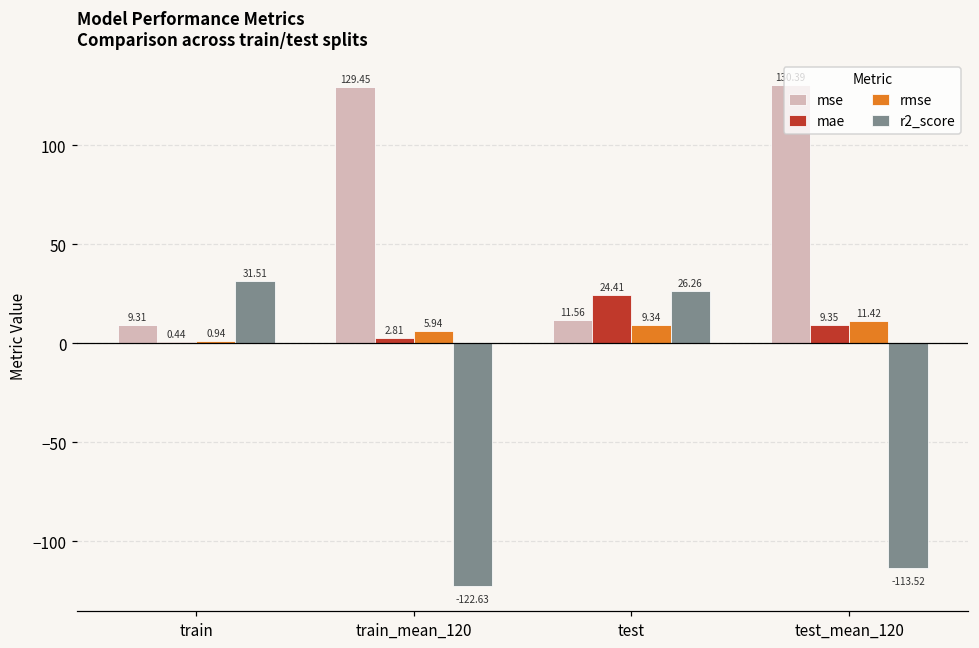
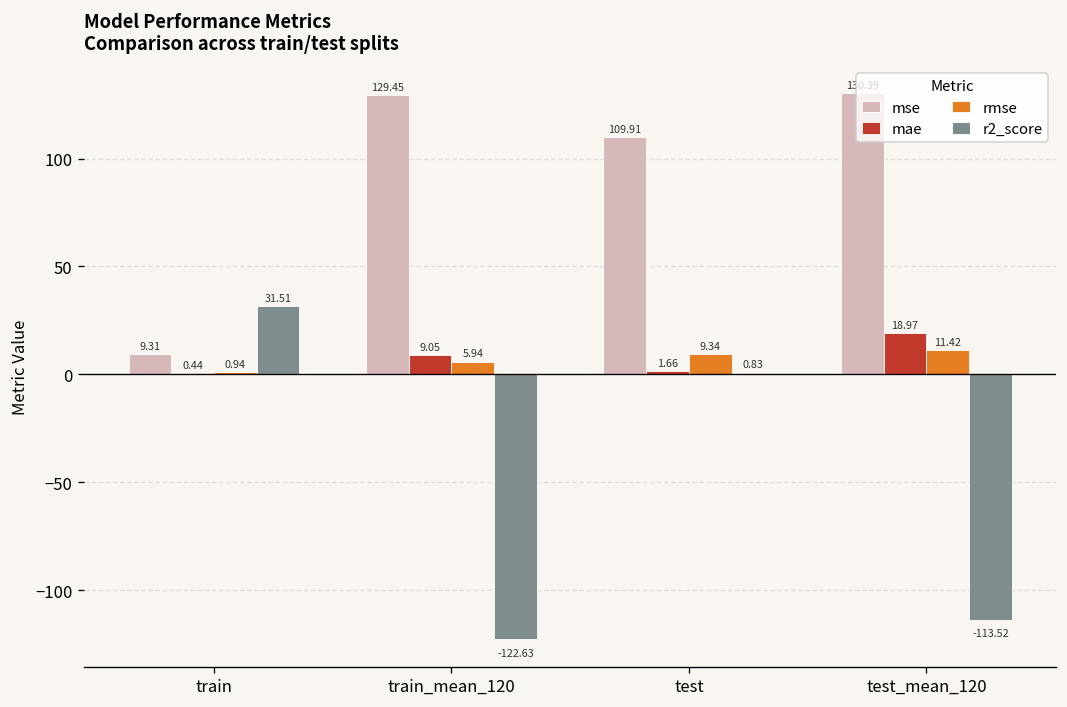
  {
    "mse": {
      "train": 9.31,
      "train_mean_120": 129.45,
-     "test": 11.56
+     "test": 109.91
    },
    "mae": {
      "train": 0.44,
-     "train_mean_120": 2.81,
-     "test": 24.41,
-     "test_mean_120": 9.35
+     "train_mean_120": 9.05,
+     "test": 1.66,
+     "test_mean_120": 18.97
    },
    "rmse": {
      "train": 0.94,
      "train_mean_120": 5.94,
      "test": 9.34,
      "test_mean_120": 11.42
    },
    "r2_score": {
      "train": 31.51,
      "train_mean_120": -122.63,
-     "test": 26.26,
+     "test": 0.83,
      "test_mean_120": -113.52
    }
  }
